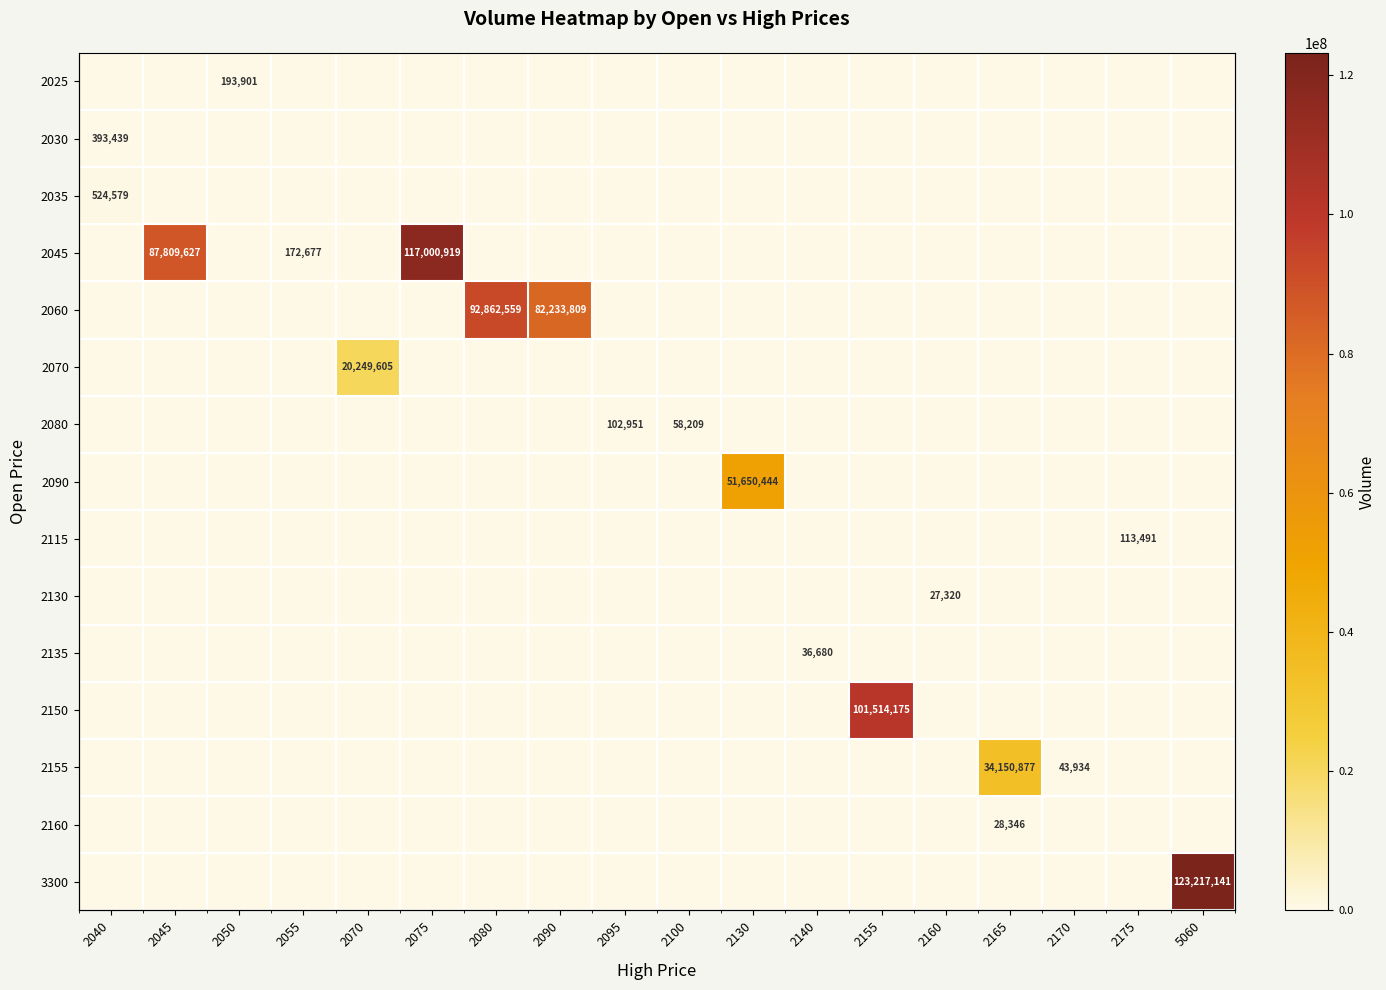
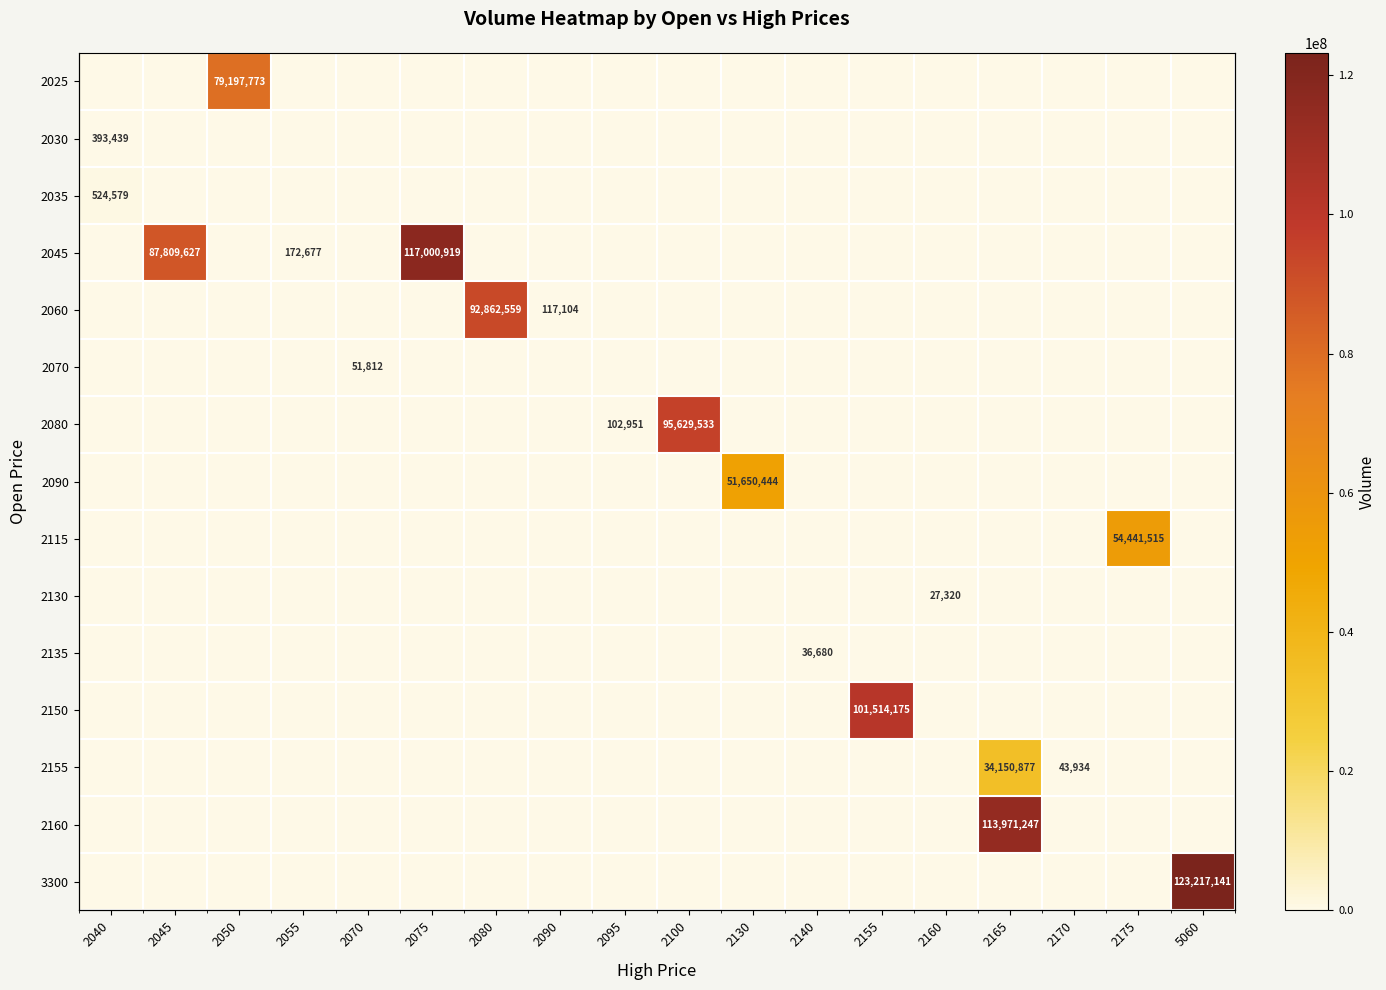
  {
    "2025": {
-     "2050": "193,901"
+     "2050": "79,197,773"
    },
    "2030": {
      "2040": "393,439"
    },
    "2035": {
      "2040": "524,579"
    },
    "2045": {
      "2045": "87,809,627",
      "2055": "172,677",
      "2075": "117,000,919"
    },
    "2060": {
      "2080": "92,862,559",
-     "2090": "82,233,809"
+     "2090": "117,104"
    },
    "2070": {
-     "2070": "20,249,605"
+     "2070": "51,812"
    },
    "2080": {
      "2095": "102,951",
-     "2100": "58,209"
+     "2100": "95,629,533"
    },
    "2090": {
      "2130": "51,650,444"
    },
    "2115": {
-     "2175": "113,491"
+     "2175": "54,441,515"
    },
    "2130": {
      "2160": "27,320"
    },
    "2135": {
      "2140": "36,680"
    },
    "2150": {
      "2155": "101,514,175"
    },
    "2155": {
      "2165": "34,150,877",
      "2170": "43,934"
    },
    "2160": {
-     "2165": "28,346"
+     "2165": "113,971,247"
    },
    "3300": {
      "5060": "123,217,141"
    }
  }
